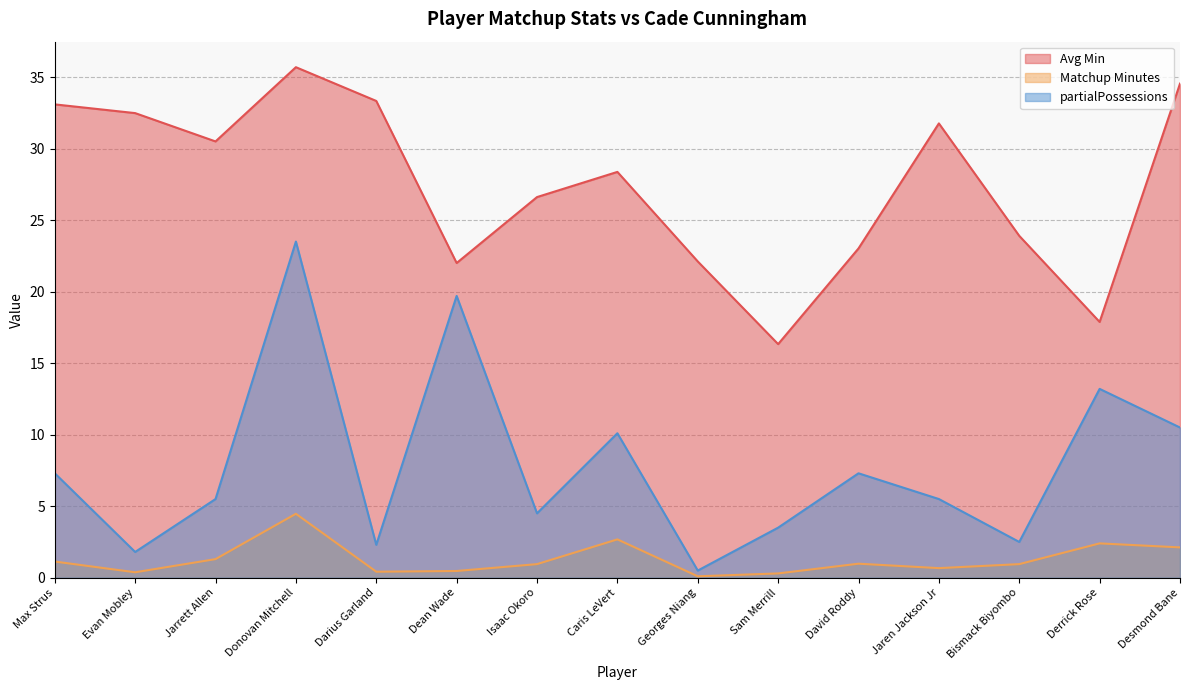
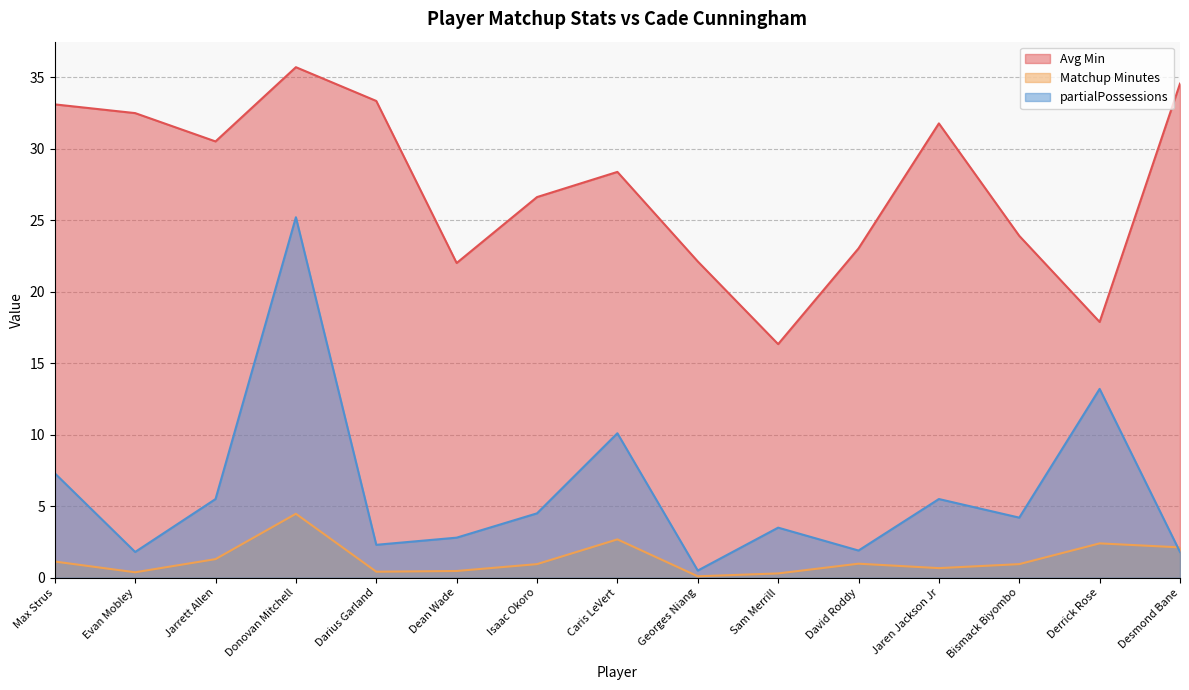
  {
    "partialPossessions": {
      "Max Strus": 7.3,
      "Evan Mobley": 1.8,
      "Jarrett Allen": 5.5,
-     "Donovan Mitchell": 23.5,
+     "Donovan Mitchell": 25.2,
      "Darius Garland": 2.3,
-     "Dean Wade": 19.7,
+     "Dean Wade": 2.8,
      "Isaac Okoro": 4.5,
      "Caris LeVert": 10.1,
      "Georges Niang": 0.5,
      "Sam Merrill": 3.5,
-     "David Roddy": 7.3,
+     "David Roddy": 1.9,
      "Jaren Jackson Jr": 5.5,
-     "Bismack Biyombo": 2.5,
+     "Bismack Biyombo": 4.2,
      "Derrick Rose": 13.2,
-     "Desmond Bane": 10.5
+     "Desmond Bane": 1.8
    }
  }
